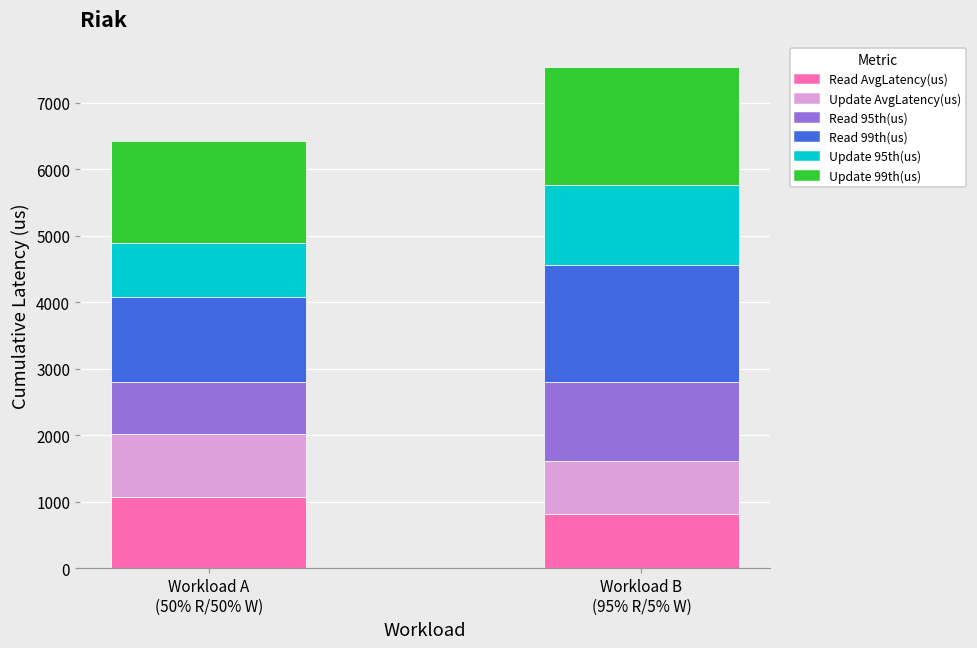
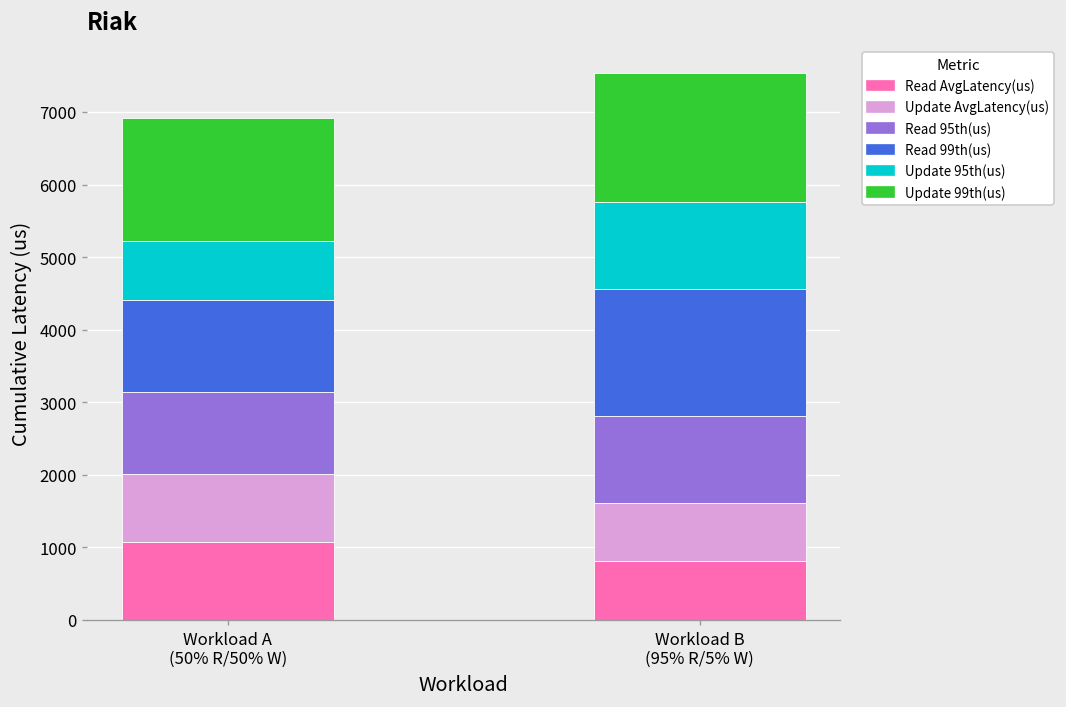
  {
    "Read AvgLatency(us)": {
      "Workload A (50% R/50% W)": 1100,
      "Workload B (95% R/5% W)": 800
    },
    "Update AvgLatency(us)": {
      "Workload A (50% R/50% W)": 900,
      "Workload B (95% R/5% W)": 800
    },
    "Read 95th(us)": {
-     "Workload A (50% R/50% W)": 800,
+     "Workload A (50% R/50% W)": 1100,
      "Workload B (95% R/5% W)": 1200
    },
    "Read 99th(us)": {
      "Workload A (50% R/50% W)": 1300,
      "Workload B (95% R/5% W)": 1800
    },
    "Update 95th(us)": {
      "Workload A (50% R/50% W)": 800,
      "Workload B (95% R/5% W)": 1200
    },
    "Update 99th(us)": {
-     "Workload A (50% R/50% W)": 1500,
+     "Workload A (50% R/50% W)": 1700,
      "Workload B (95% R/5% W)": 1800
    }
  }
